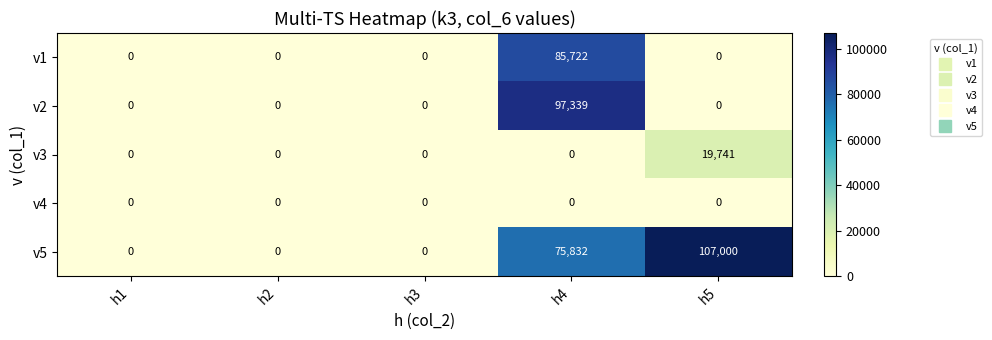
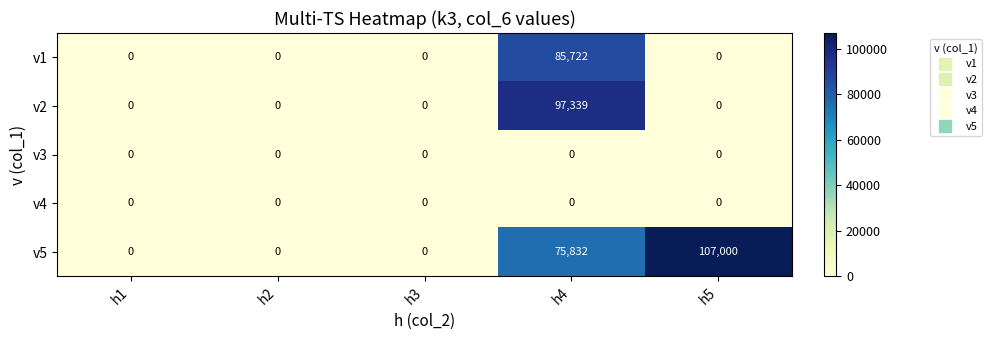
  {
    "v1": {
      "h1": "0",
      "h2": "0",
      "h3": "0",
      "h4": "85,722",
      "h5": "0"
    },
    "v2": {
      "h1": "0",
      "h2": "0",
      "h3": "0",
      "h4": "97,339",
      "h5": "0"
    },
    "v3": {
      "h1": "0",
      "h2": "0",
      "h3": "0",
      "h4": "0",
-     "h5": "19,741"
+     "h5": "0"
    },
    "v4": {
      "h1": "0",
      "h2": "0",
      "h3": "0",
      "h4": "0",
      "h5": "0"
    },
    "v5": {
      "h1": "0",
      "h2": "0",
      "h3": "0",
      "h4": "75,832",
      "h5": "107,000"
    }
  }
